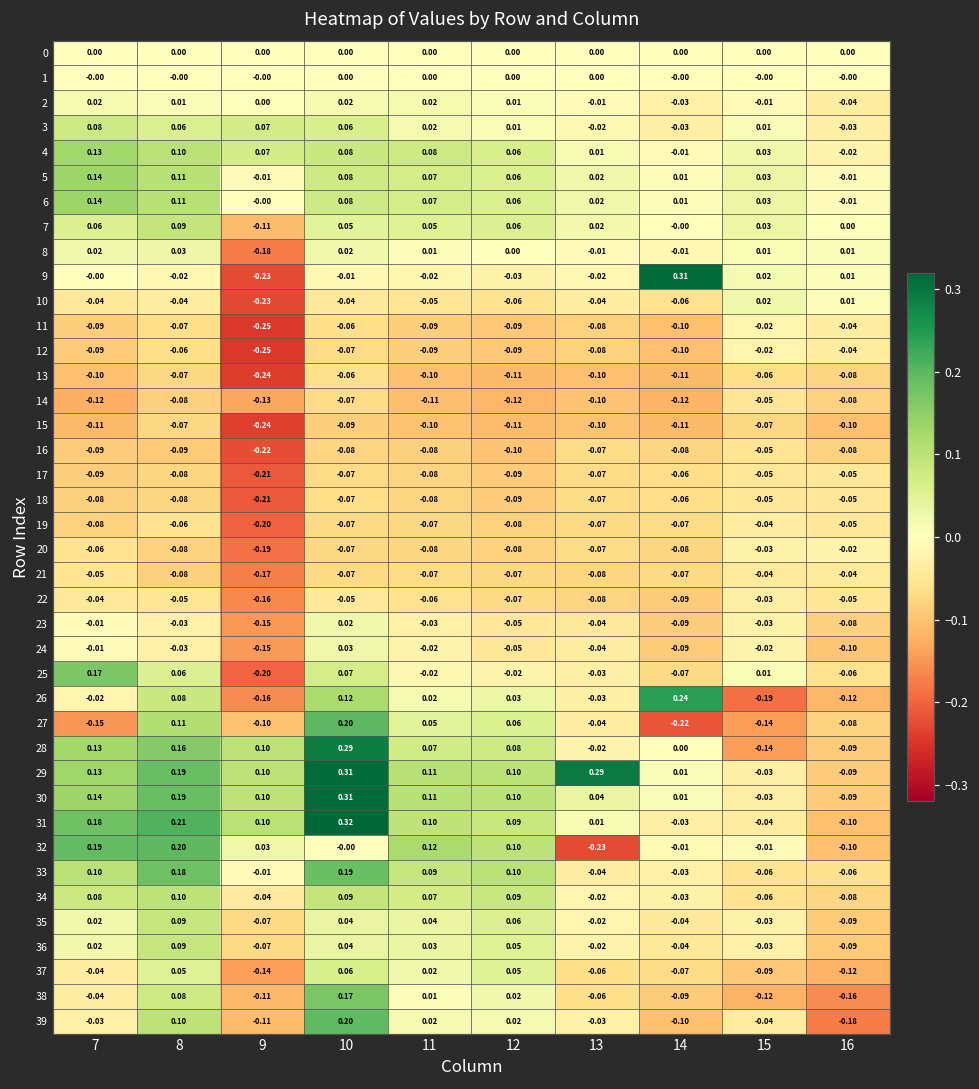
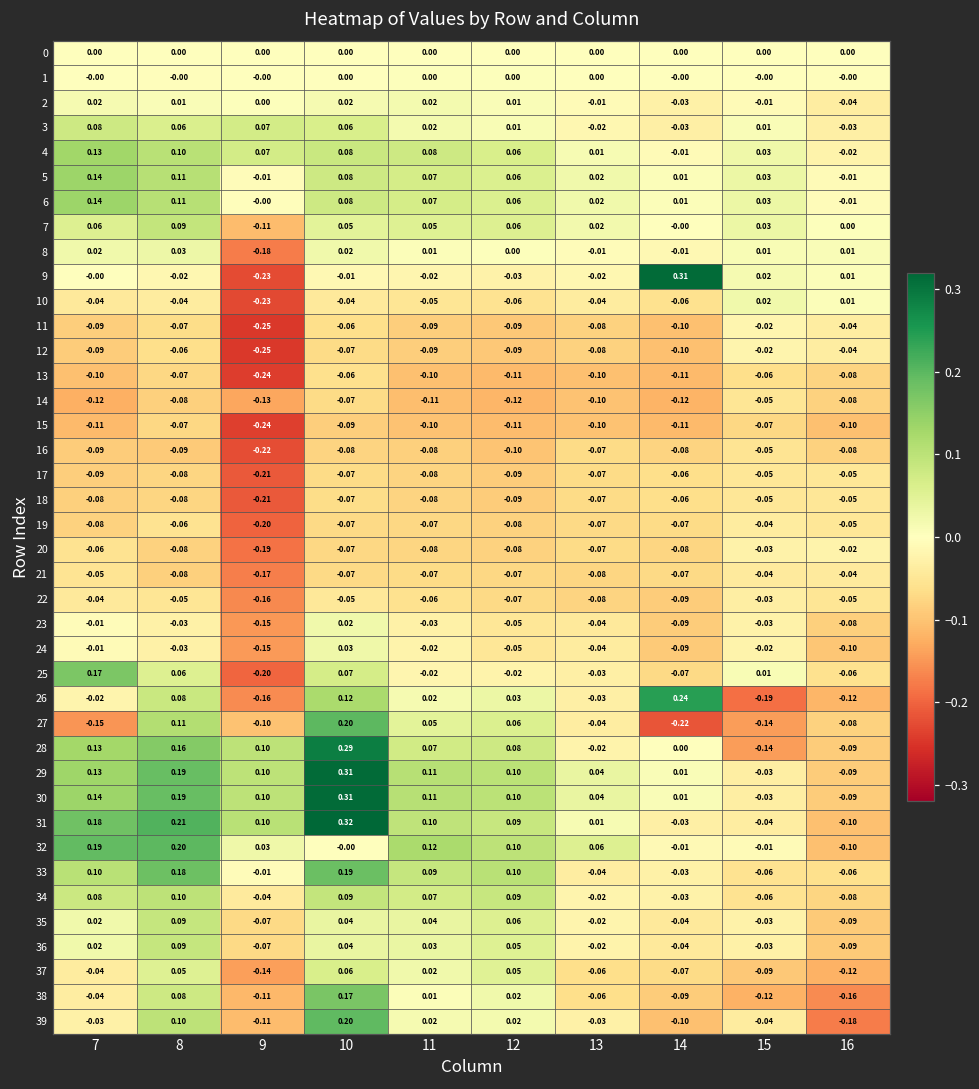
  {
    "29": {
      "7": 0.13,
      "8": 0.19,
      "9": 0.10,
      "10": 0.31,
      "11": 0.11,
      "12": 0.10,
-     "13": 0.29,
+     "13": 0.04,
      "14": 0.01,
      "15": -0.03,
      "16": -0.09
    },
    "32": {
      "7": 0.19,
      "8": 0.20,
      "9": 0.03,
      "10": -0.00,
      "11": 0.12,
      "12": 0.10,
-     "13": -0.23,
+     "13": 0.06,
      "14": -0.01,
      "15": -0.01,
      "16": -0.10
    }
  }
